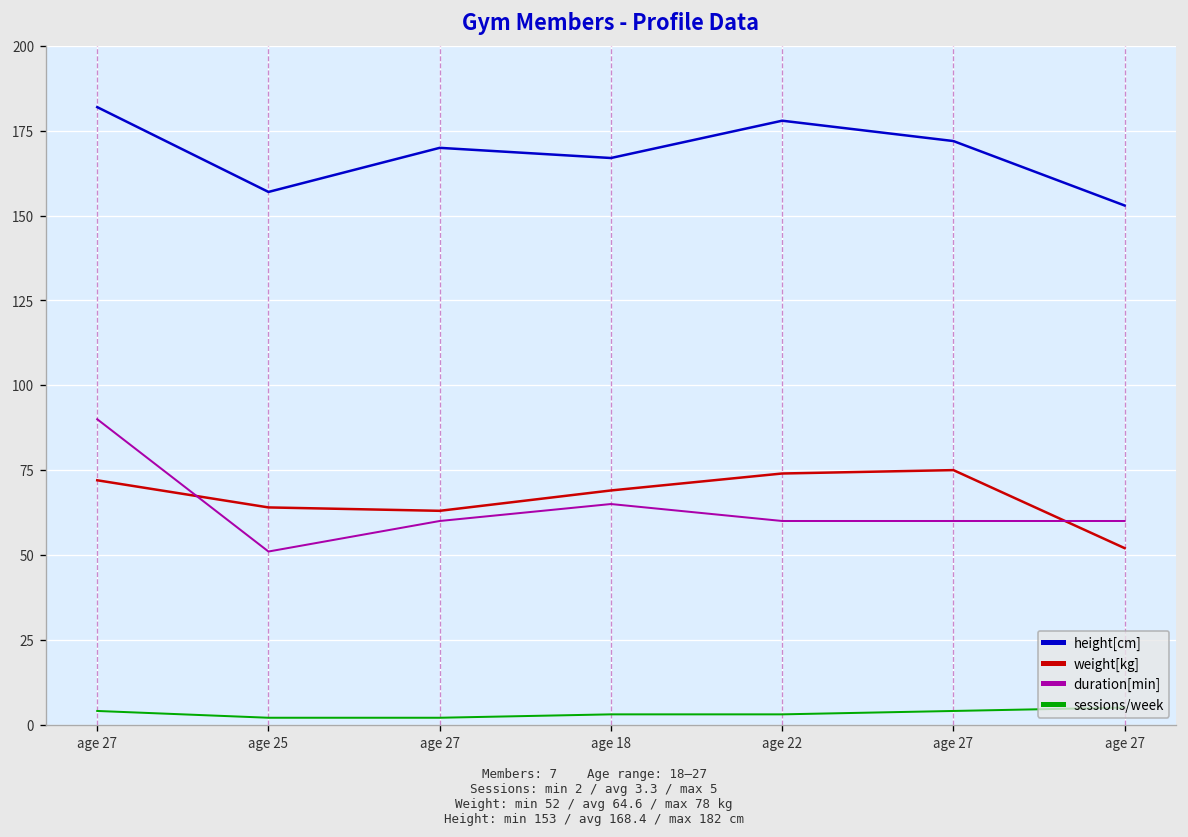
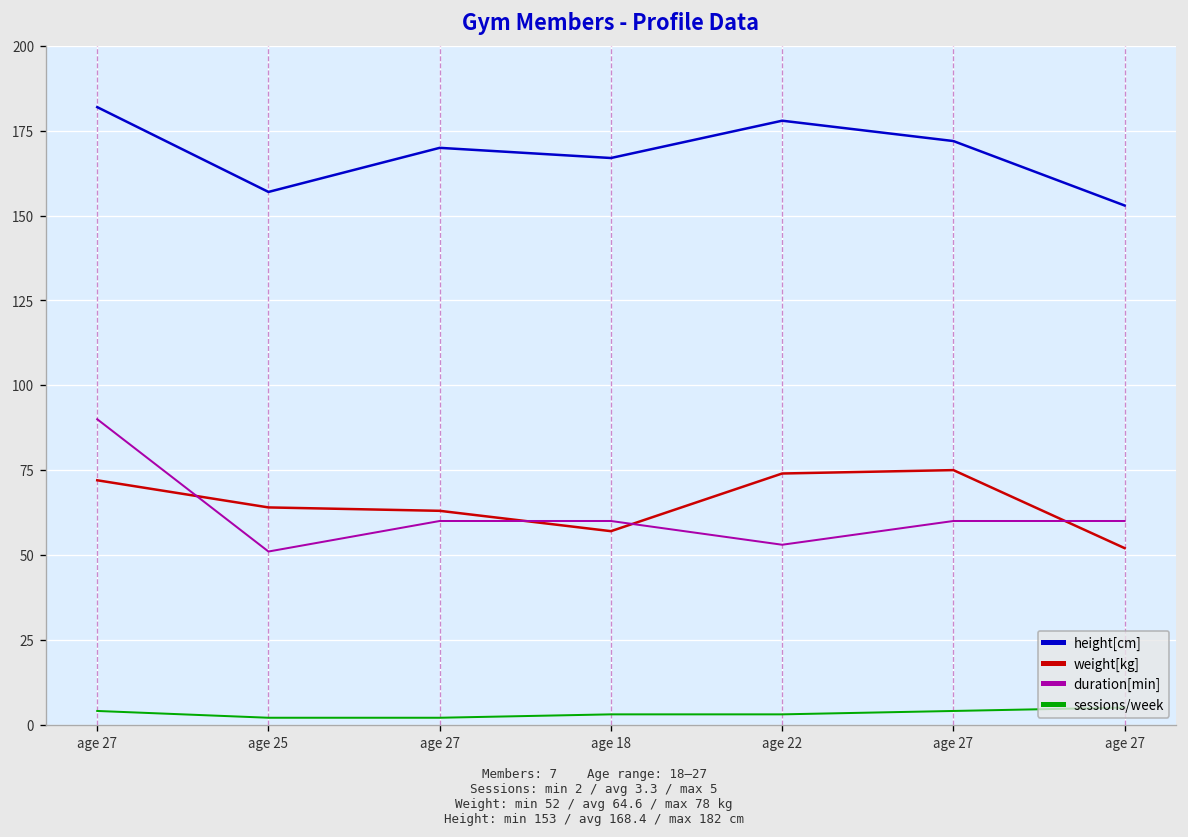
  {
    "height[cm]": {
      "age 25": 157,
      "age 18": 167,
      "age 22": 178
    },
    "weight[kg]": {
      "age 25": 64,
-     "age 18": 69,
+     "age 18": 57,
      "age 22": 74
    },
    "duration[min]": {
      "age 25": 51,
-     "age 18": 65,
-     "age 22": 60
+     "age 18": 60,
+     "age 22": 53
    },
    "sessions/week": {
      "age 25": 2,
      "age 18": 3,
      "age 22": 3
    }
  }
